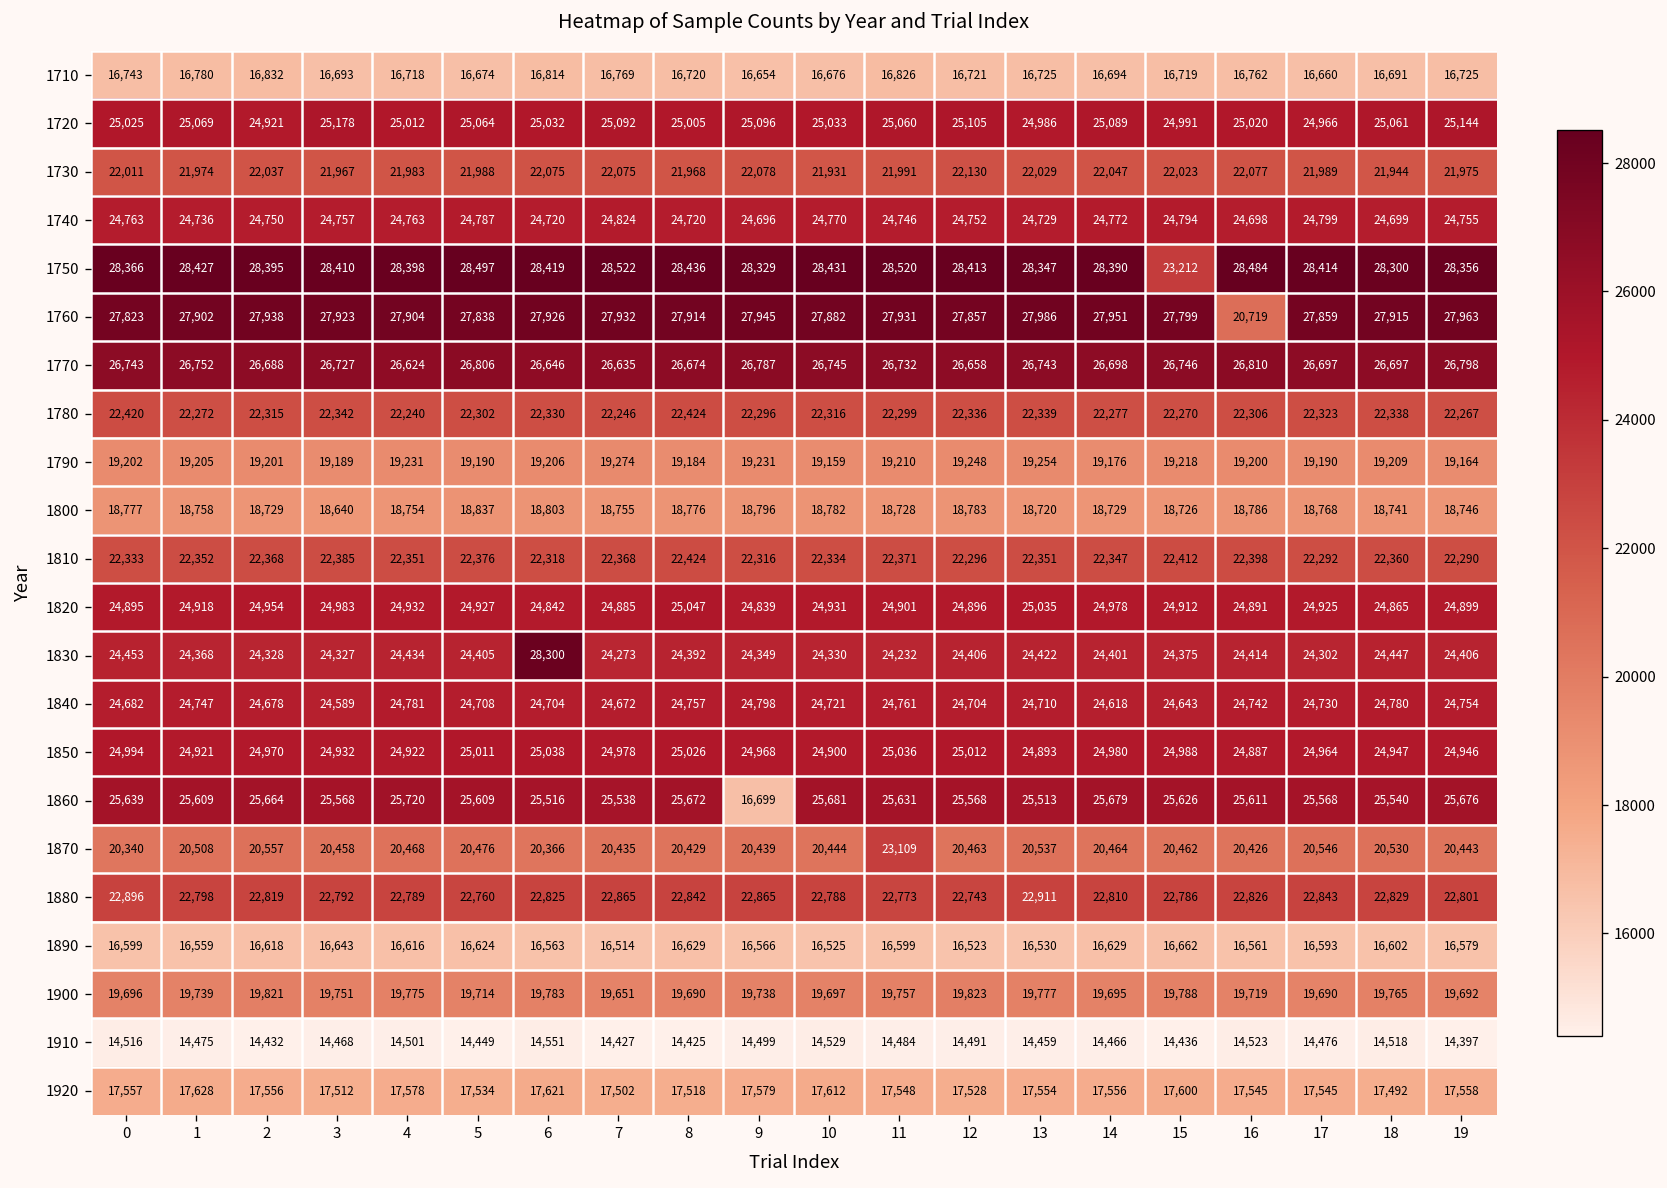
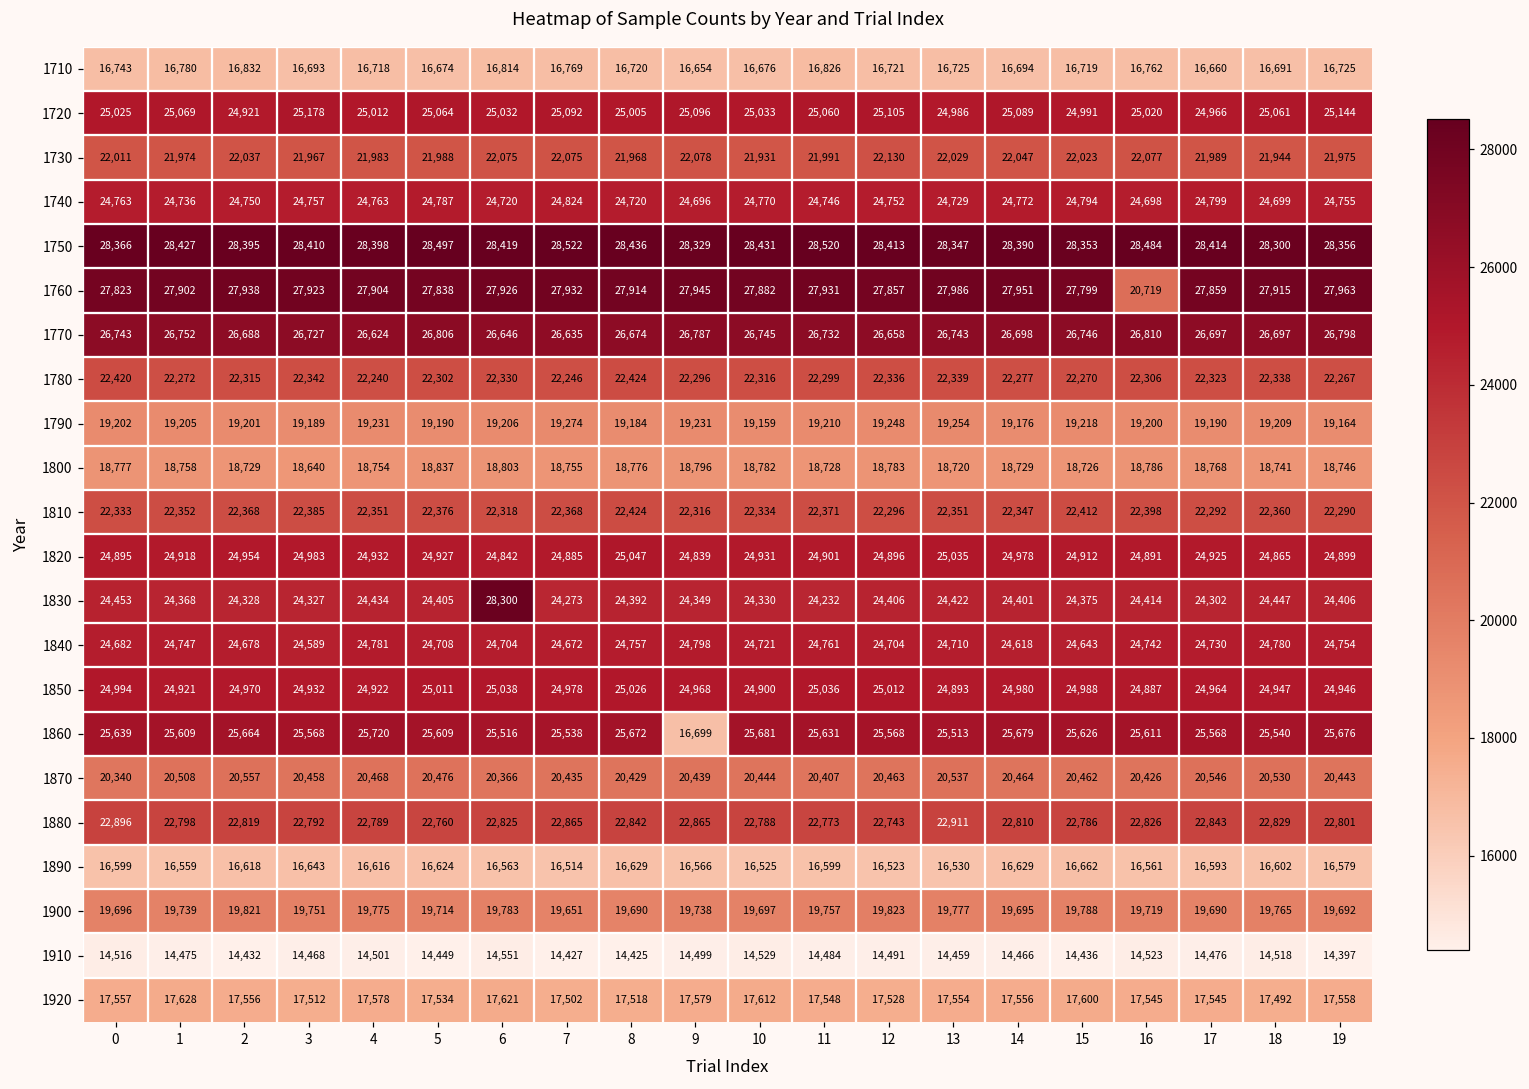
  {
    "1750": {
      "0": "28,366",
      "1": "28,427",
      "2": "28,395",
      "3": "28,410",
      "4": "28,398",
      "5": "28,497",
      "6": "28,419",
      "7": "28,522",
      "8": "28,436",
      "9": "28,329",
      "10": "28,431",
      "11": "28,520",
      "12": "28,413",
      "13": "28,347",
      "14": "28,390",
-     "15": "23,212",
+     "15": "28,353",
      "16": "28,484",
      "17": "28,414",
      "18": "28,300",
      "19": "28,356"
    },
    "1870": {
      "0": "20,340",
      "1": "20,508",
      "2": "20,557",
      "3": "20,458",
      "4": "20,468",
      "5": "20,476",
      "6": "20,366",
      "7": "20,435",
      "8": "20,429",
      "9": "20,439",
      "10": "20,444",
-     "11": "23,109",
+     "11": "20,407",
      "12": "20,463",
      "13": "20,537",
      "14": "20,464",
      "15": "20,462",
      "16": "20,426",
      "17": "20,546",
      "18": "20,530",
      "19": "20,443"
    }
  }
